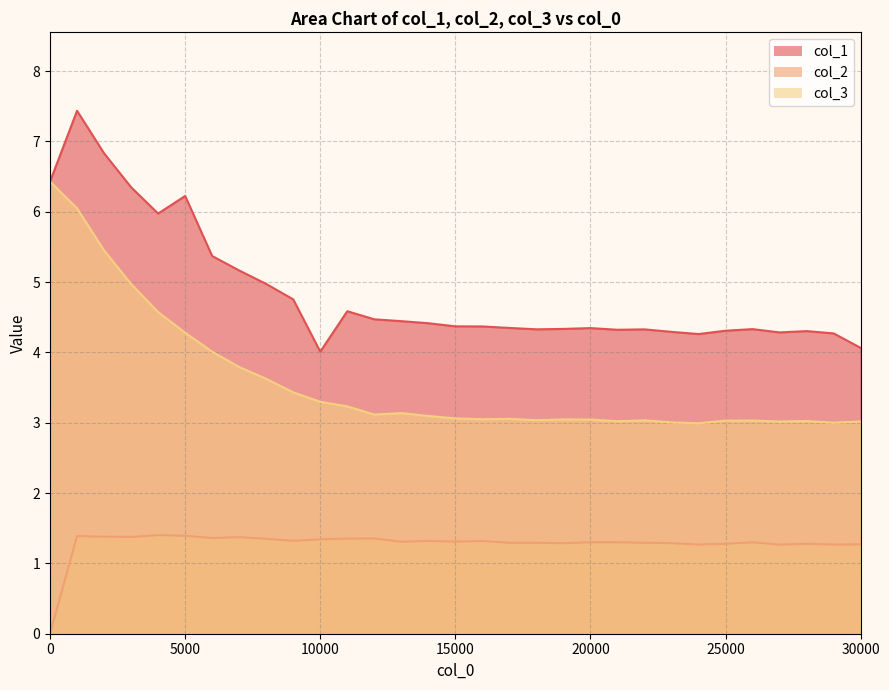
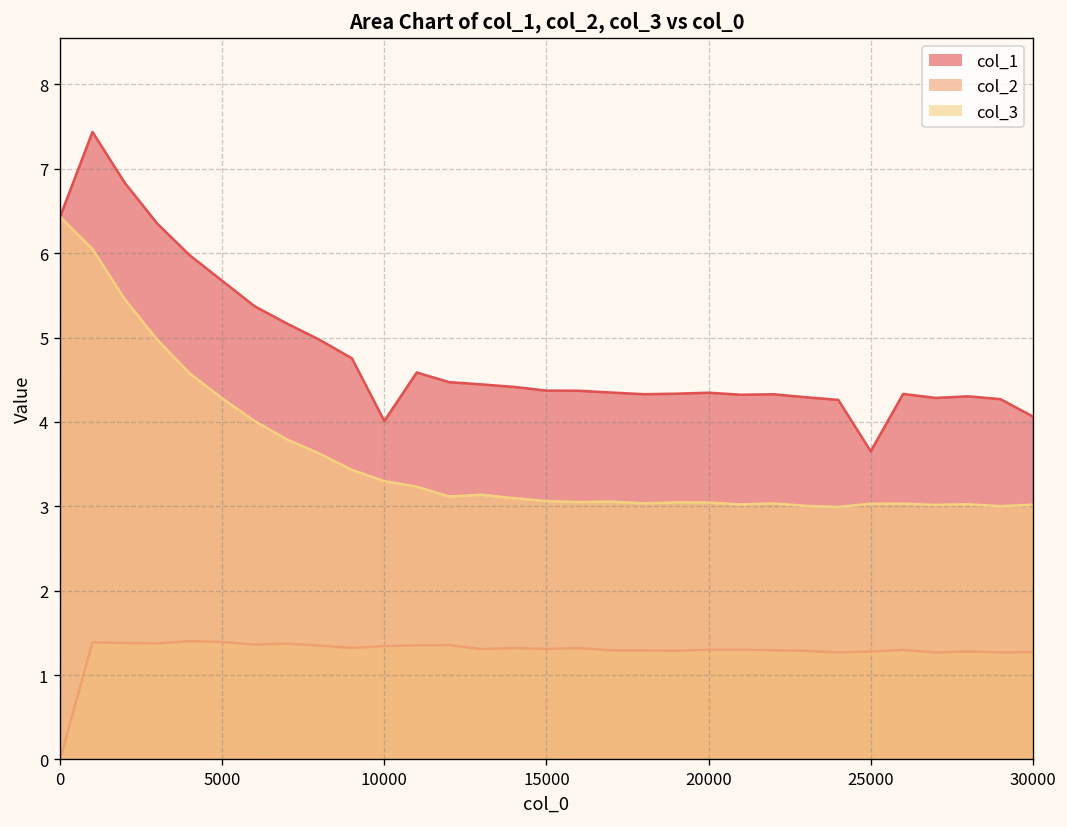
  {
    "col_1": {
-     "5000": 6.2,
+     "5000": 5.7,
      "10000": 4.0,
      "15000": 4.4,
      "20000": 4.3,
-     "25000": 4.3,
+     "25000": 3.7,
      "30000": 4.1
    }
  }
